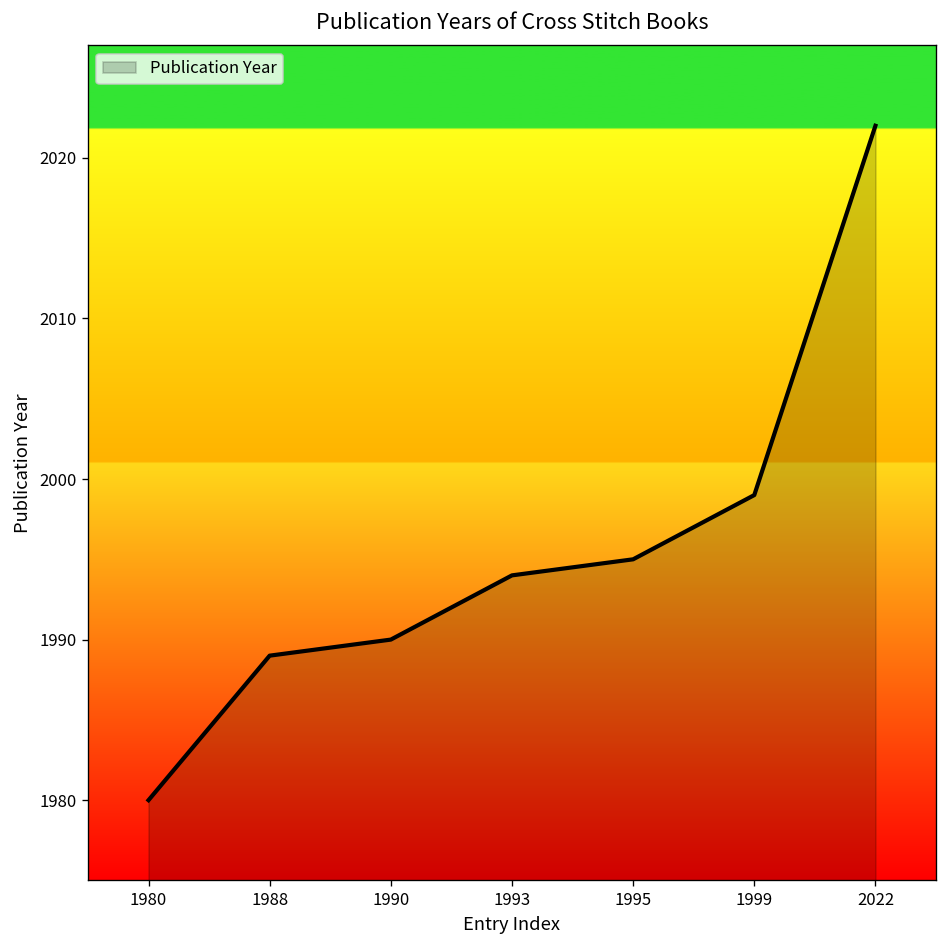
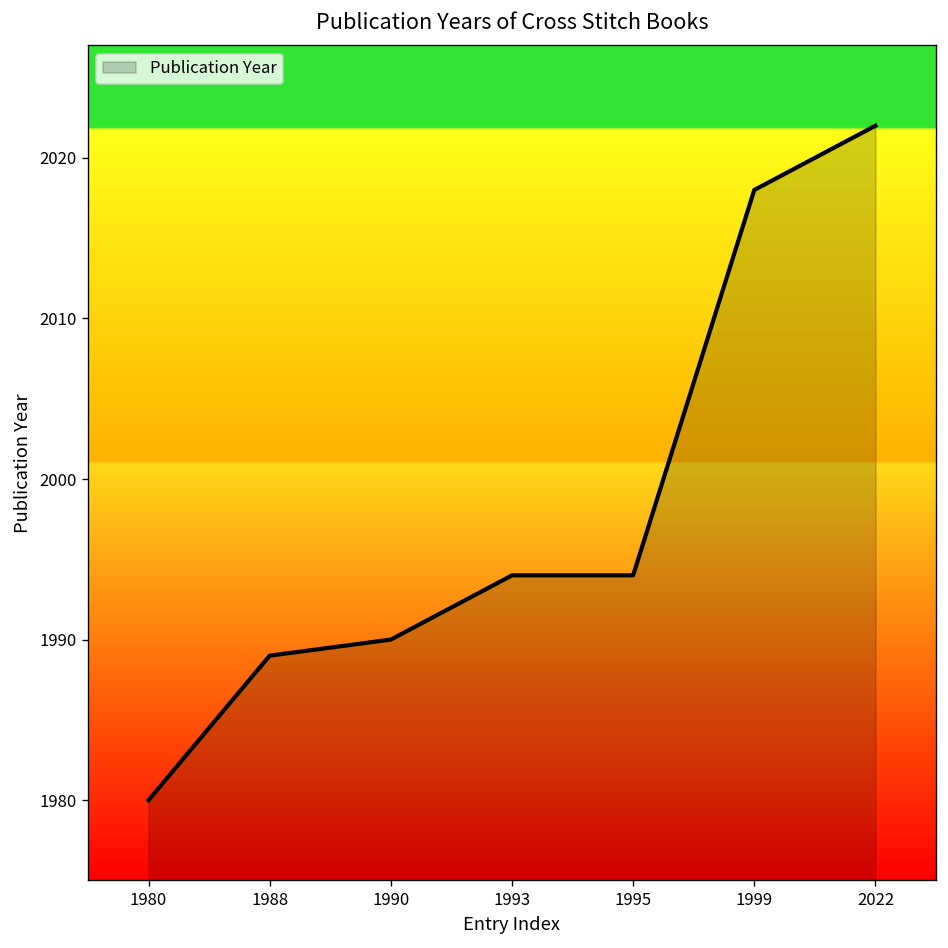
  {
    "1980": 1980,
    "1988": 1989,
    "1990": 1990,
    "1993": 1994,
-   "1995": 1995,
-   "1999": 1999,
+   "1995": 1994,
+   "1999": 2018,
    "2022": 2022
  }
